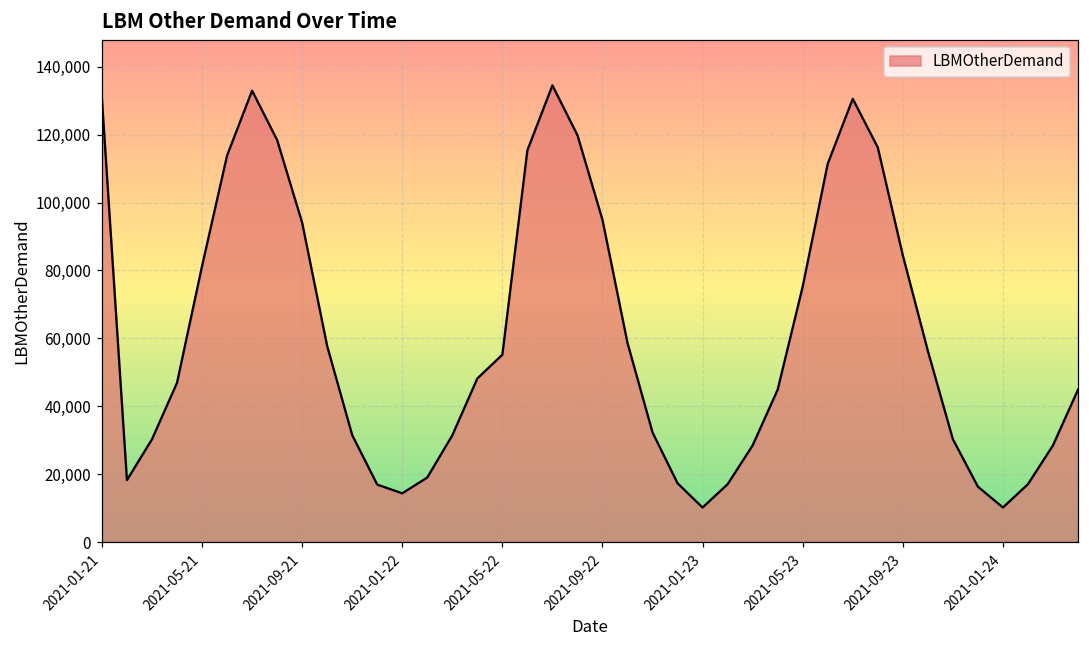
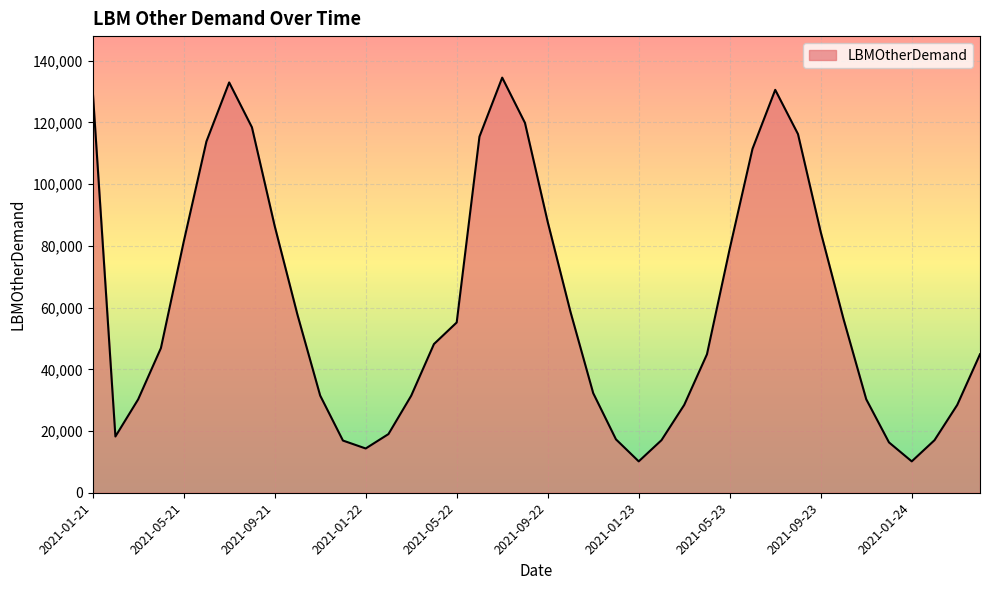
  {
    "2021-01-21": "131,000",
    "2021-05-21": "81,000",
-   "2021-09-21": "94,000",
+   "2021-09-21": "86,000",
    "2021-01-22": "14,000",
    "2021-05-22": "55,000",
-   "2021-09-22": "95,000",
+   "2021-09-22": "88,000",
    "2021-01-23": "10,000",
-   "2021-05-23": "75,000",
+   "2021-05-23": "79,000",
    "2021-09-23": "84,000",
    "2021-01-24": "10,000"
  }
